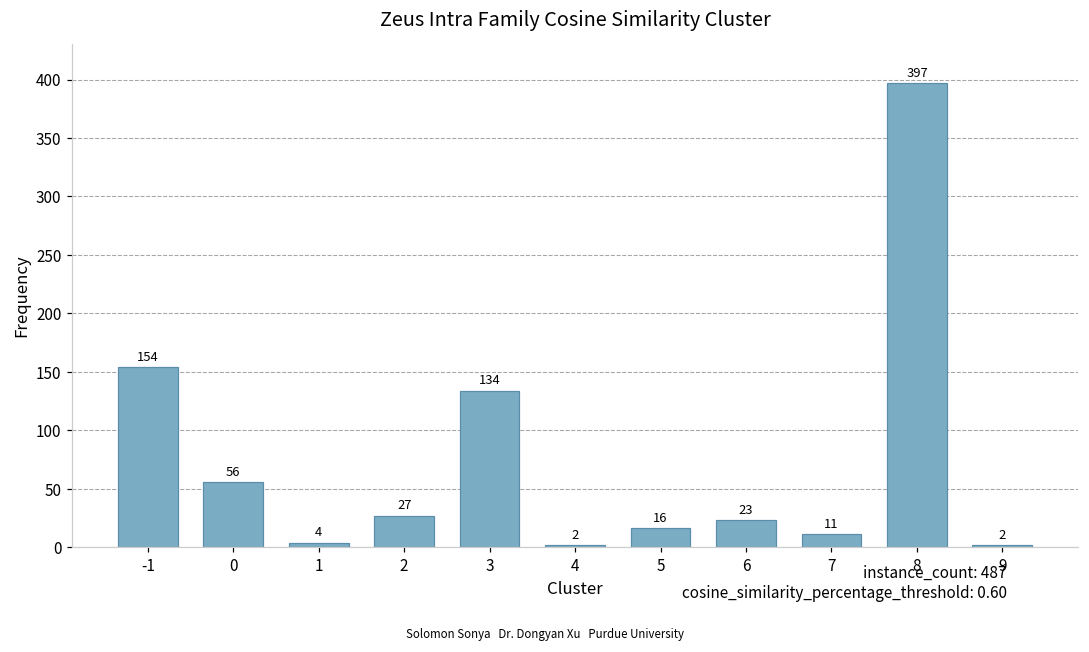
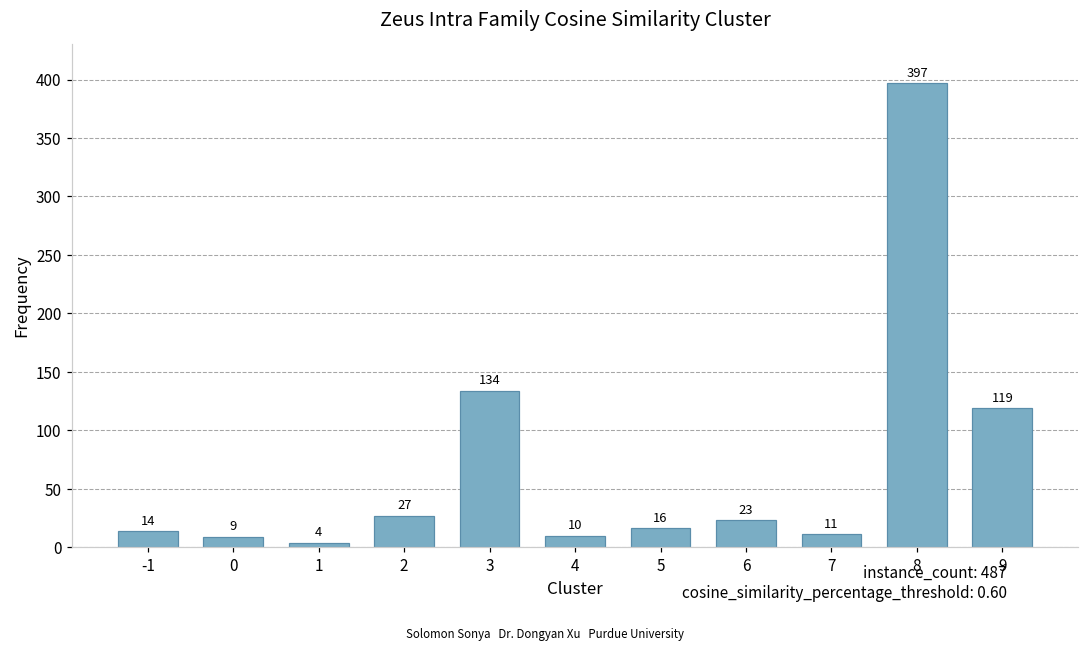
  {
-   "-1": 154,
-   "0": 56,
+   "-1": 14,
+   "0": 9,
    "1": 4,
    "2": 27,
    "3": 134,
-   "4": 2,
+   "4": 10,
    "5": 16,
    "6": 23,
    "7": 11,
    "8": 397,
-   "9": 2
+   "9": 119
  }
